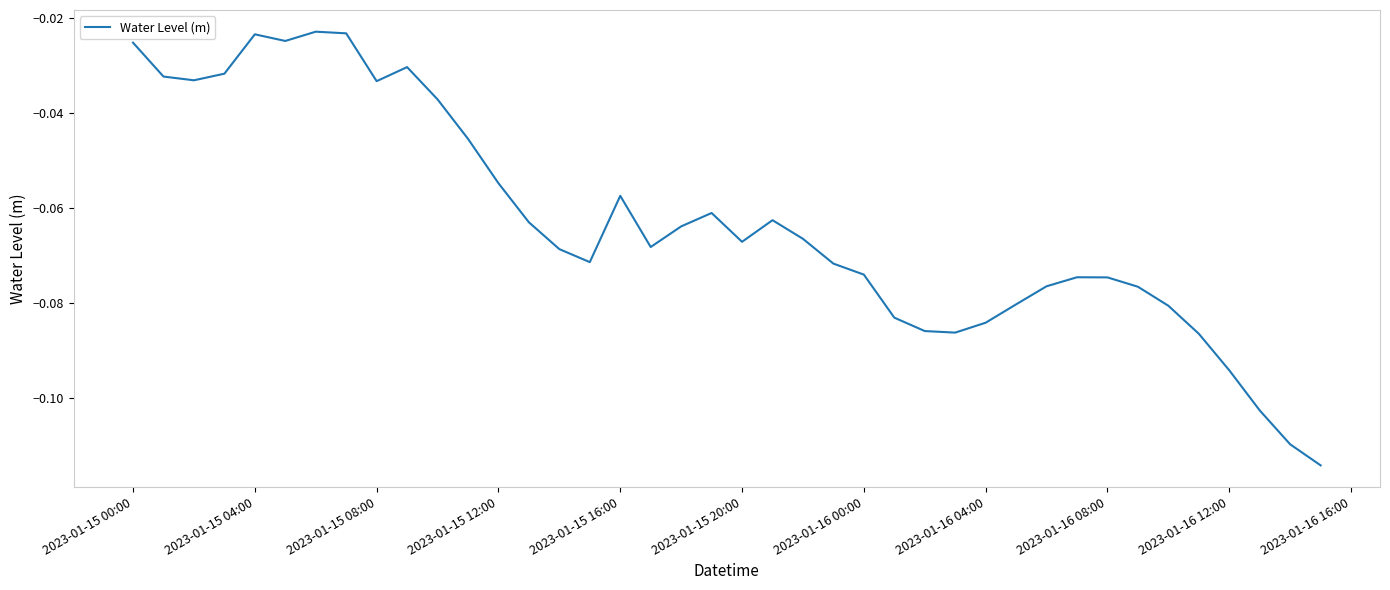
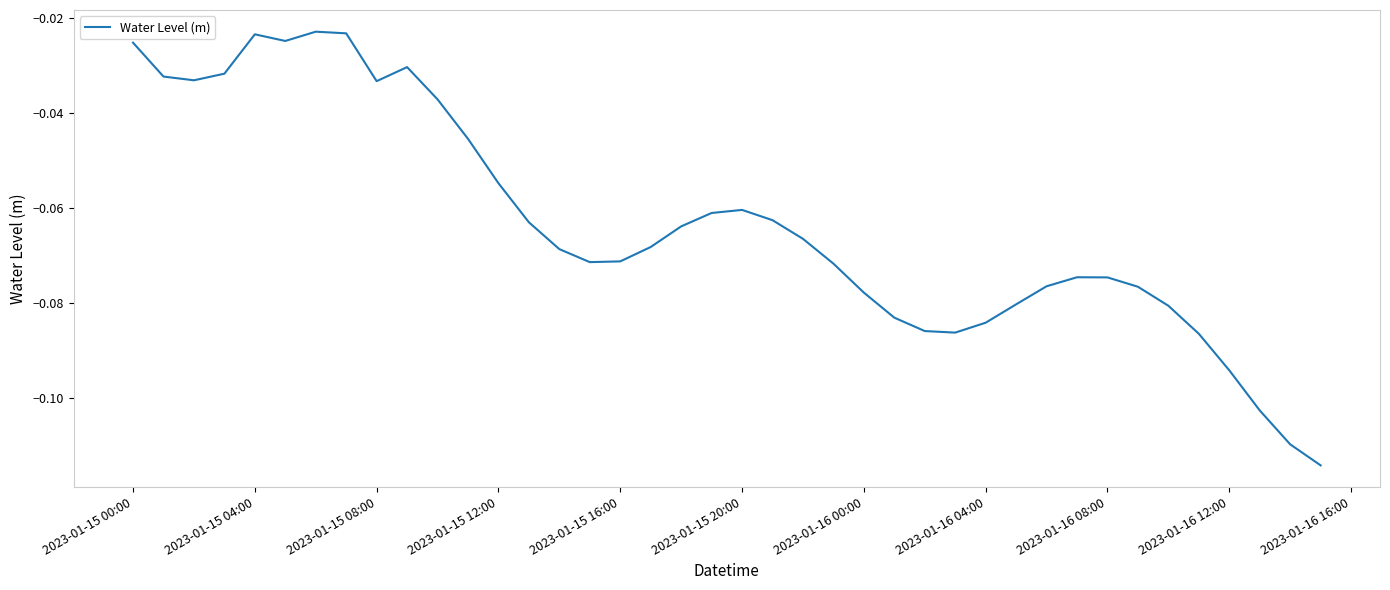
  {
    "2023-01-15 00:00": -0.025,
    "2023-01-15 04:00": -0.023,
    "2023-01-15 08:00": -0.033,
    "2023-01-15 12:00": -0.055,
-   "2023-01-15 16:00": -0.057,
-   "2023-01-15 20:00": -0.067,
-   "2023-01-16 00:00": -0.074,
+   "2023-01-15 16:00": -0.071,
+   "2023-01-15 20:00": -0.060,
+   "2023-01-16 00:00": -0.078,
    "2023-01-16 04:00": -0.084,
    "2023-01-16 08:00": -0.075,
    "2023-01-16 12:00": -0.094
  }
